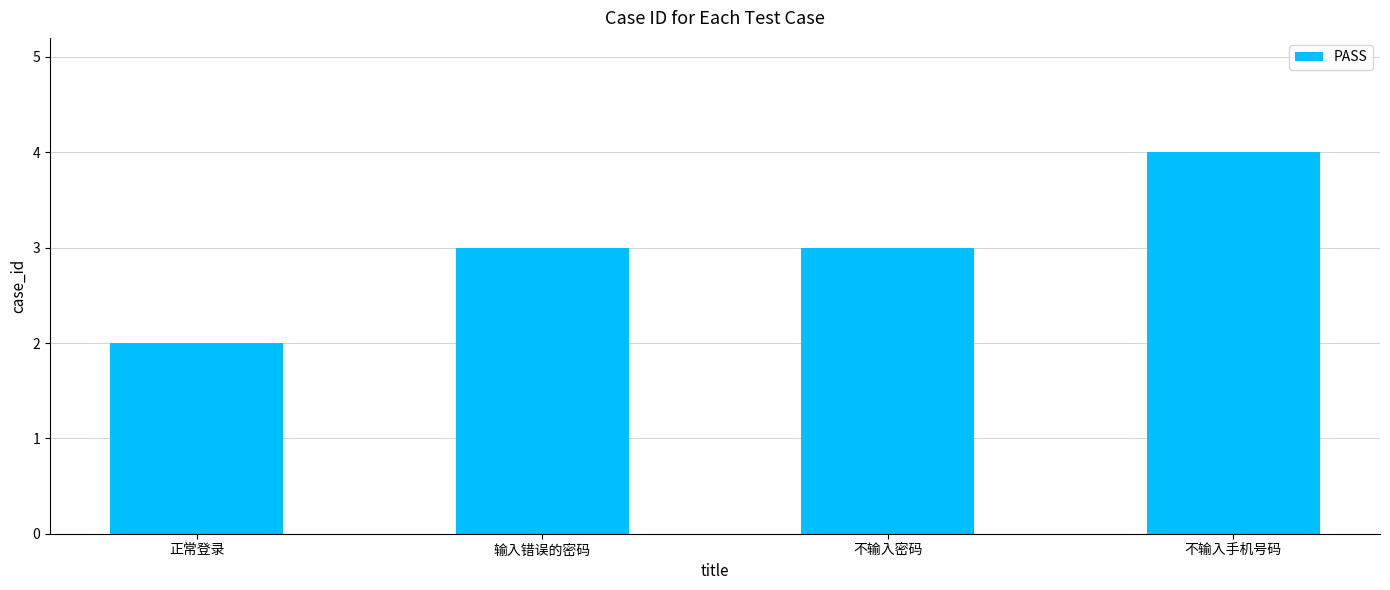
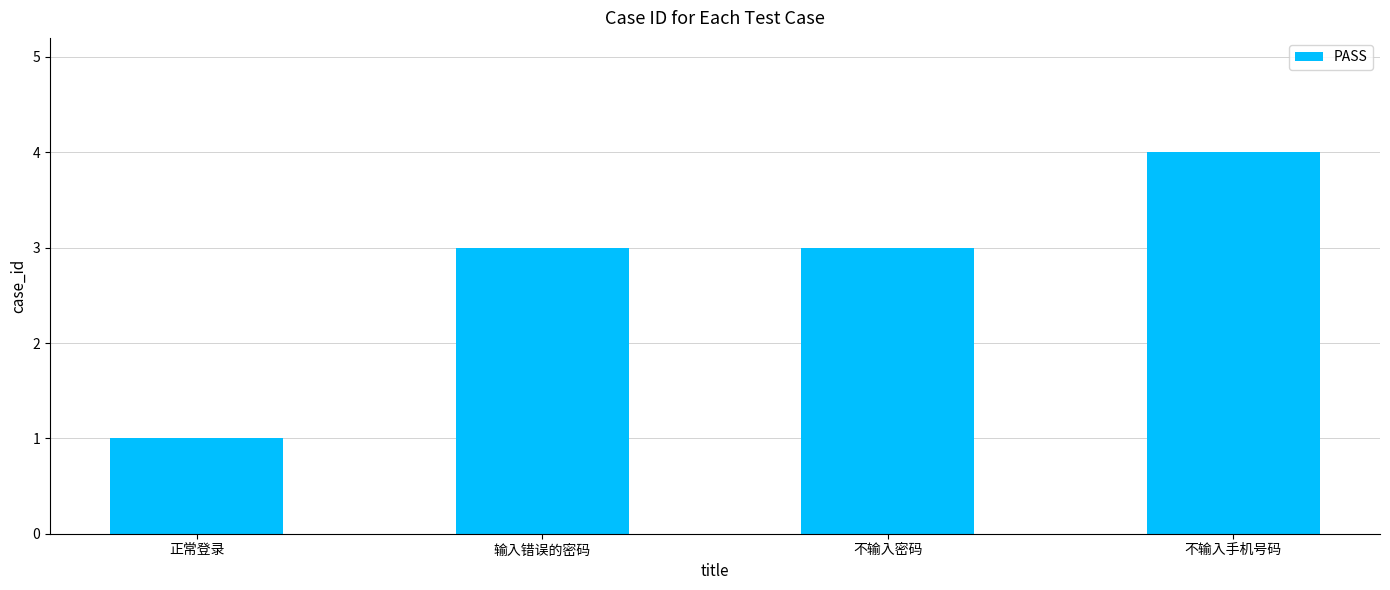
  {
-   "正常登录": 2,
+   "正常登录": 1,
    "输入错误的密码": 3,
    "不输入密码": 3,
    "不输入手机号码": 4
  }
